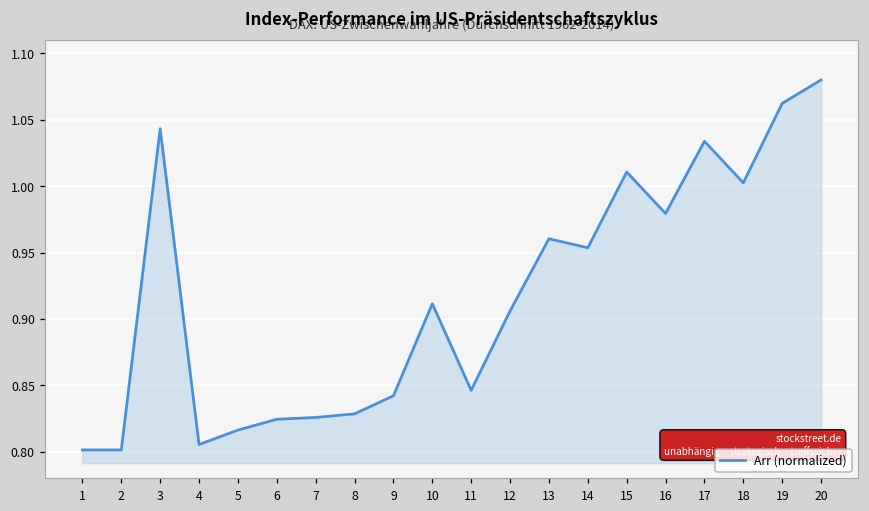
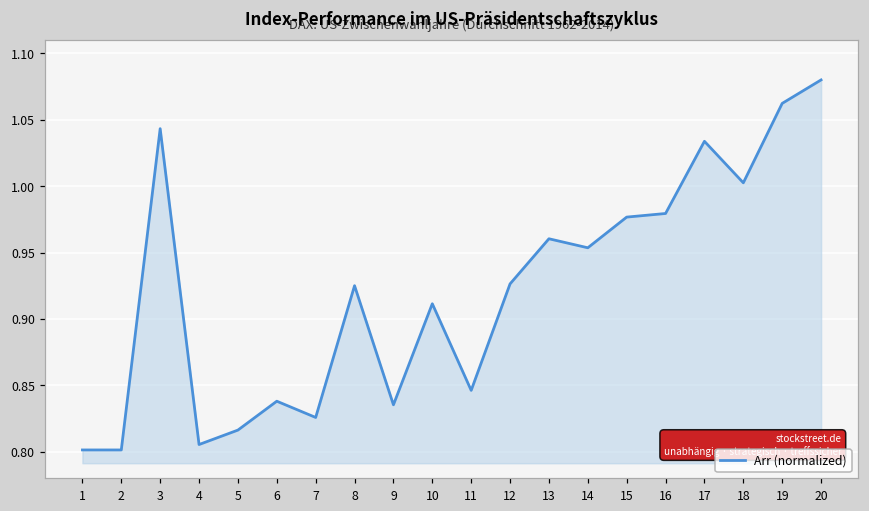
  {
    "1": 0.801,
    "2": 0.801,
    "3": 1.043,
    "4": 0.805,
    "5": 0.816,
-   "6": 0.824,
+   "6": 0.838,
    "7": 0.826,
-   "8": 0.829,
-   "9": 0.842,
+   "8": 0.925,
+   "9": 0.835,
    "10": 0.911,
    "11": 0.846,
-   "12": 0.906,
+   "12": 0.926,
    "13": 0.960,
    "14": 0.954,
-   "15": 1.011,
+   "15": 0.977,
    "16": 0.979,
    "17": 1.034,
    "18": 1.003,
    "19": 1.062,
    "20": 1.080
  }
